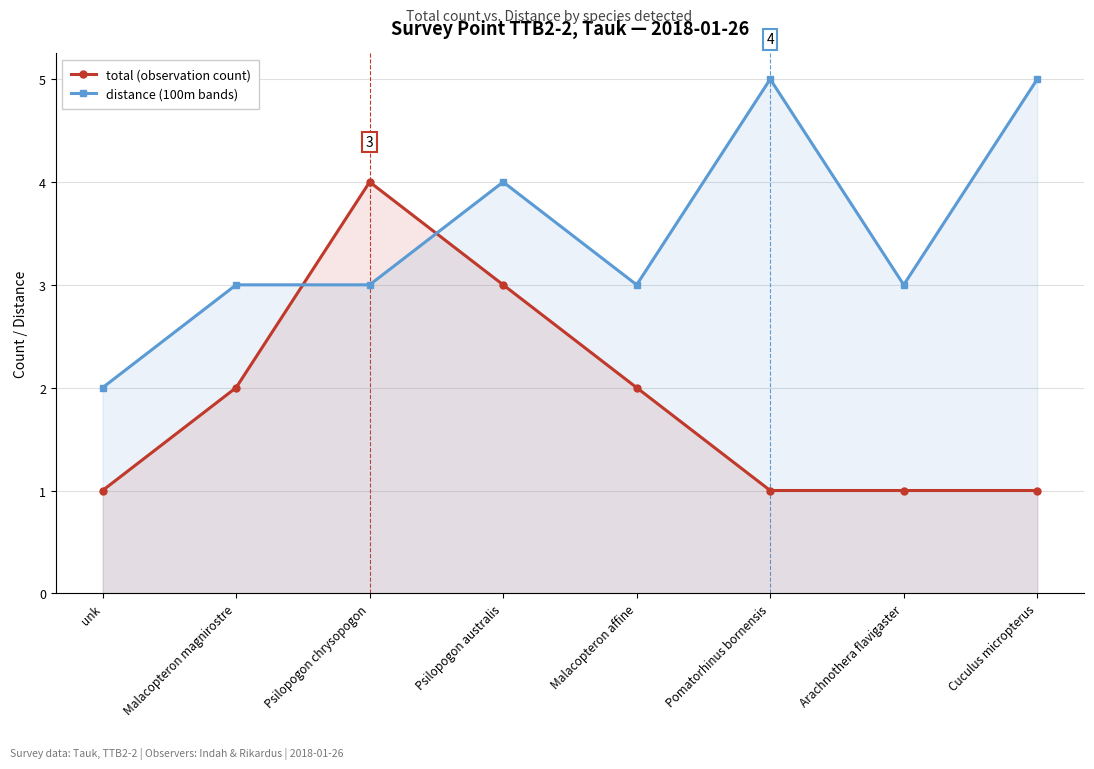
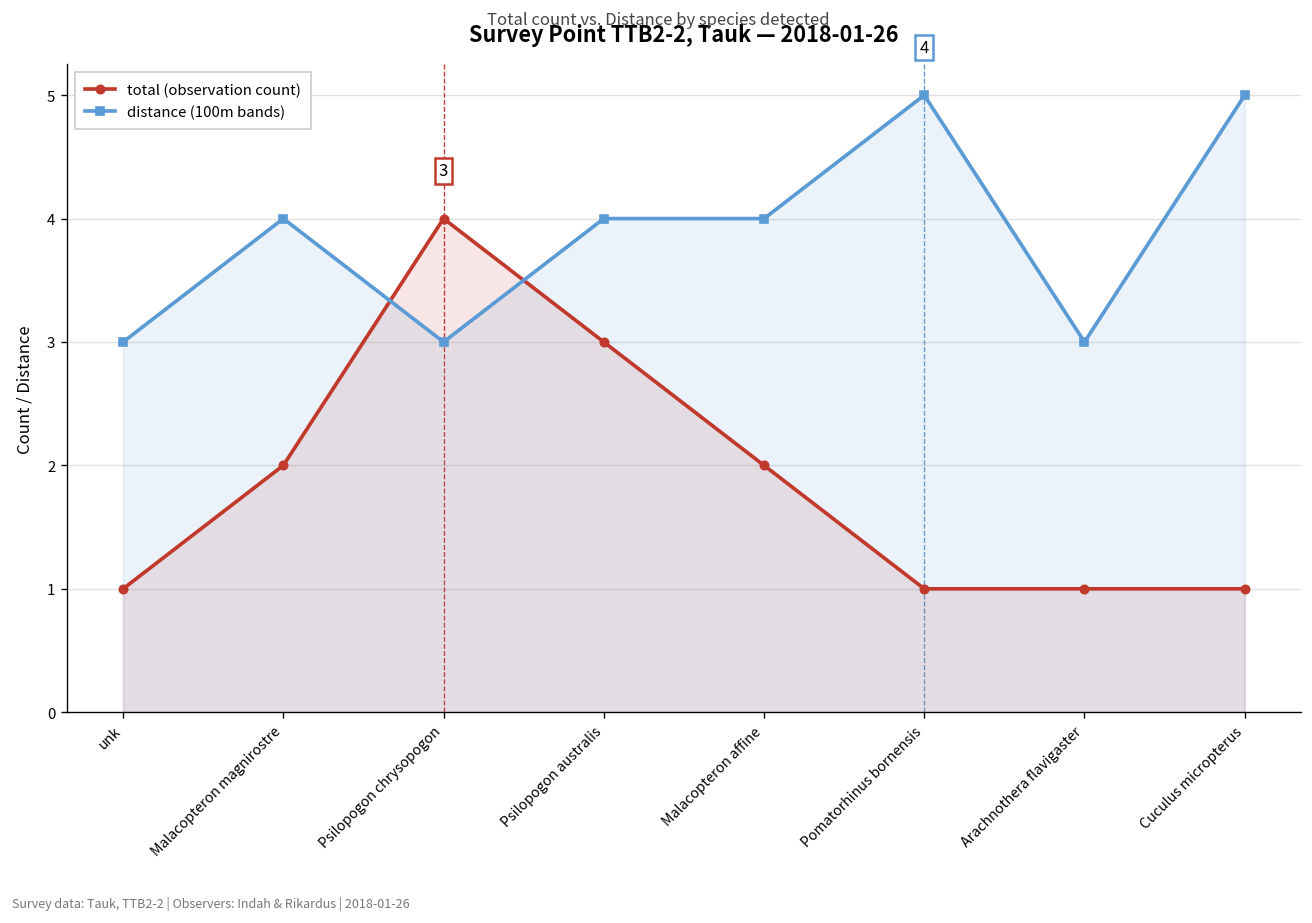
  {
    "total (observation count)": {
      "unk": 1,
      "Malacopteron magnirostre": 2,
      "Psilopogon chrysopogon": 4,
      "Psilopogon australis": 3,
      "Malacopteron affine": 2,
      "Pomatorhinus bornensis": 1,
      "Arachnothera flavigaster": 1,
      "Cuculus micropterus": 1
    },
    "distance (100m bands)": {
-     "unk": 2,
-     "Malacopteron magnirostre": 3,
+     "unk": 3,
+     "Malacopteron magnirostre": 4,
      "Psilopogon chrysopogon": 3,
      "Psilopogon australis": 4,
-     "Malacopteron affine": 3,
+     "Malacopteron affine": 4,
      "Pomatorhinus bornensis": 5,
      "Arachnothera flavigaster": 3,
      "Cuculus micropterus": 5
    }
  }
